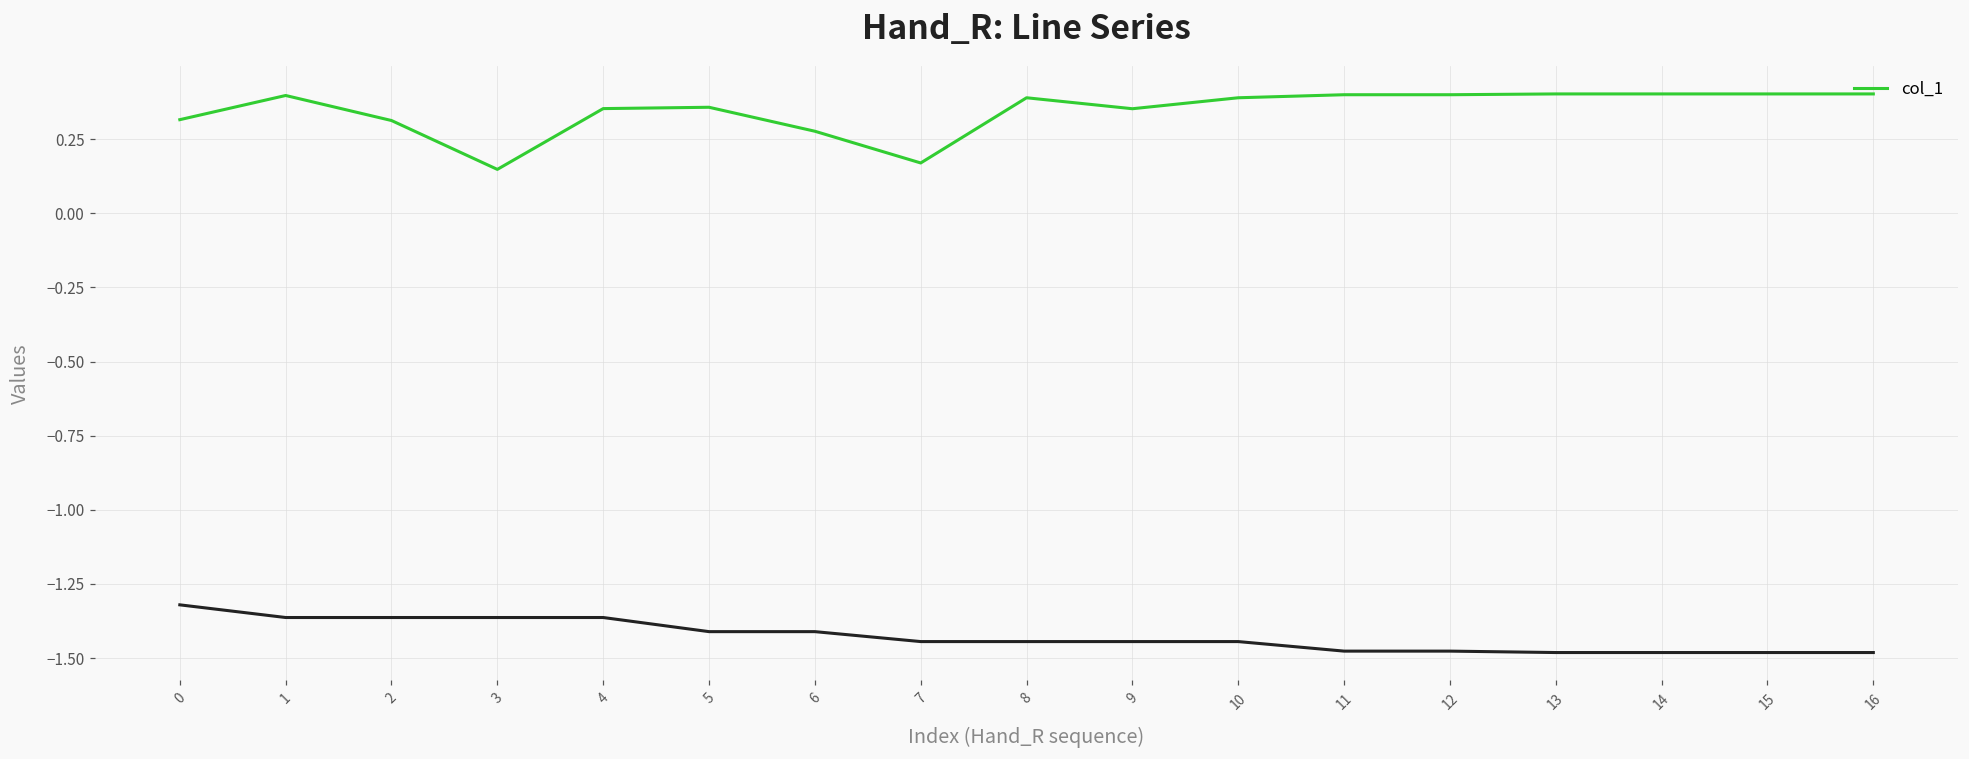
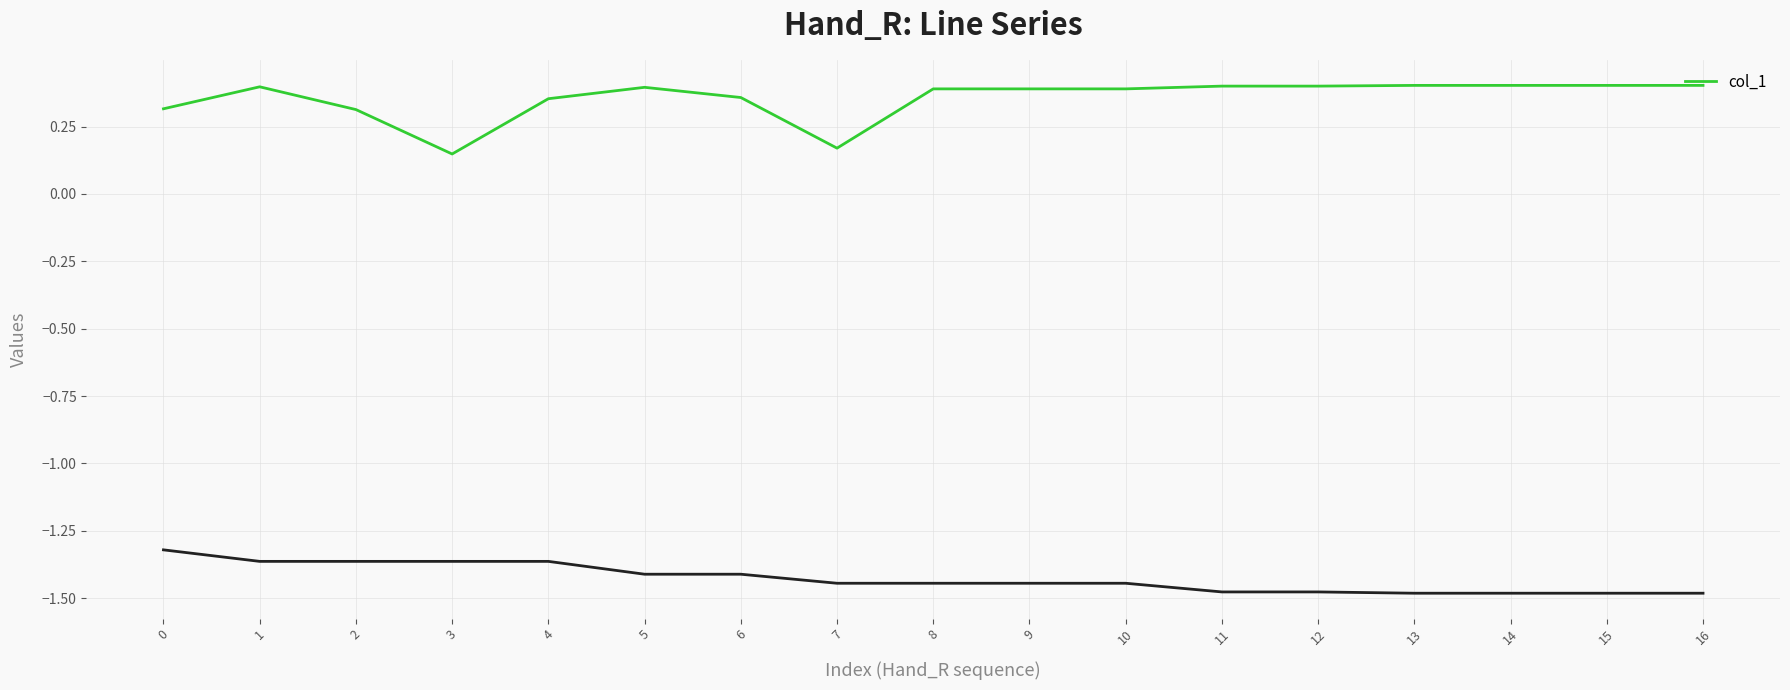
  {
    "col_1": {
      "0": 0.32,
      "1": 0.40,
      "2": 0.31,
      "3": 0.15,
      "4": 0.35,
-     "5": 0.36,
-     "6": 0.28,
+     "5": 0.40,
+     "6": 0.36,
      "7": 0.17,
      "8": 0.39,
-     "9": 0.35,
+     "9": 0.39,
      "10": 0.39,
      "11": 0.40,
      "12": 0.40,
      "13": 0.40,
      "14": 0.40,
      "15": 0.40,
      "16": 0.40
    }
  }
